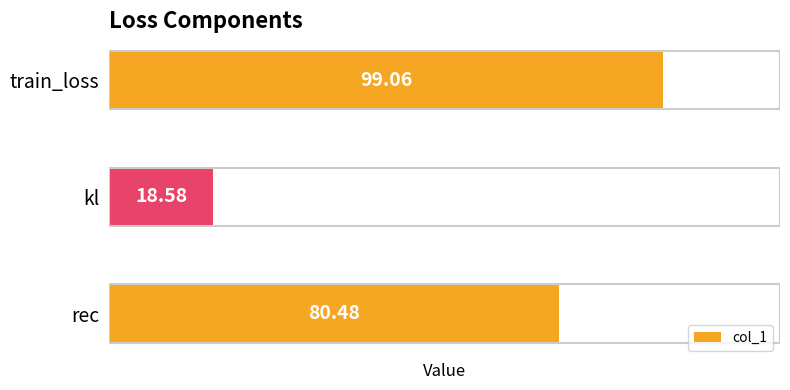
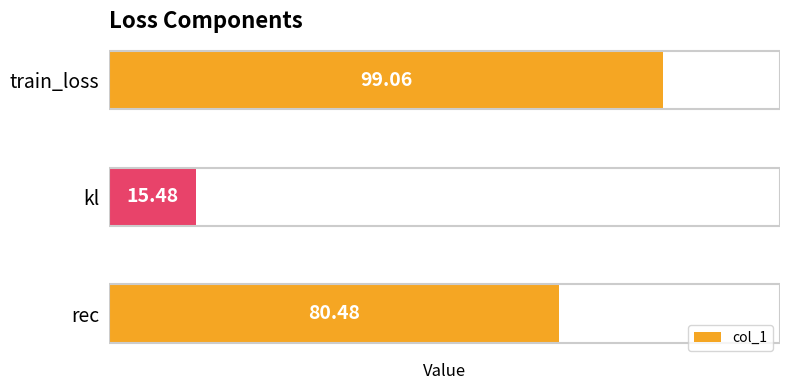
  {
    "train_loss": 99.06,
-   "kl": 18.58,
+   "kl": 15.48,
    "rec": 80.48
  }
